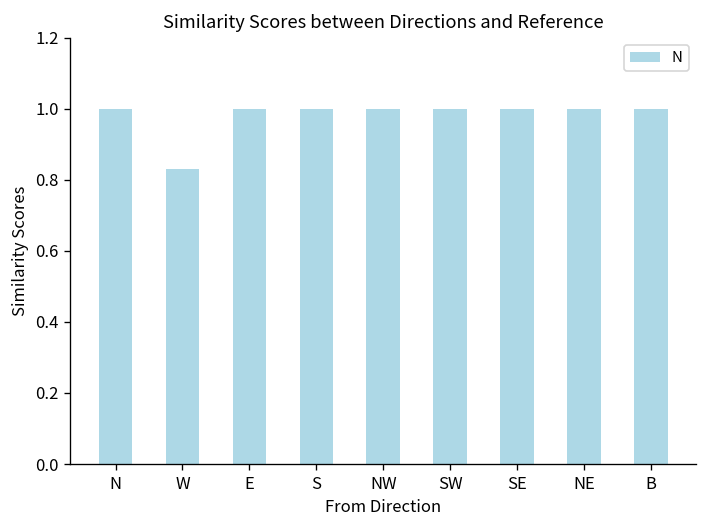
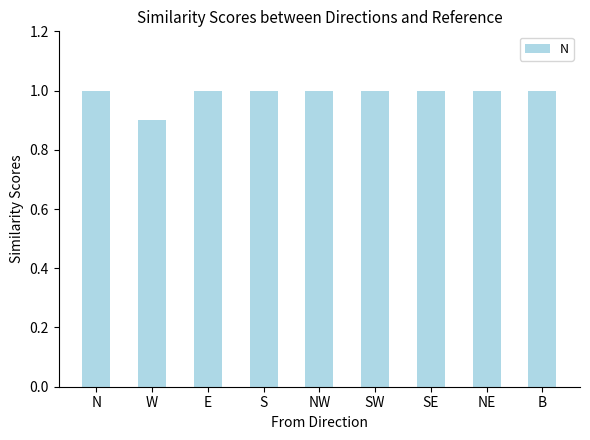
  {
    "N": 1.00,
-   "W": 0.83,
+   "W": 0.90,
    "E": 1.00,
    "S": 1.00,
    "NW": 1.00,
    "SW": 1.00,
    "SE": 1.00,
    "NE": 1.00,
    "B": 1.00
  }
